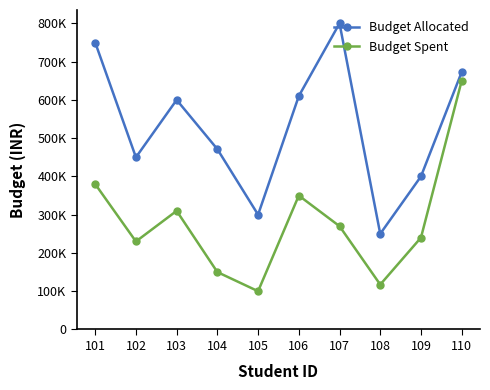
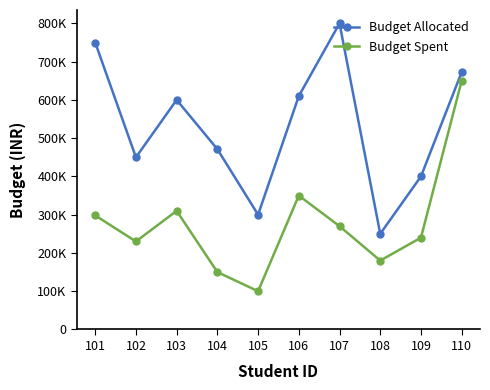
  {
    "Budget Allocated": {
      "101": 750000,
      "102": 450000,
      "103": 600000,
      "104": 470000,
      "105": 300000,
      "106": 610000,
      "107": 800000,
      "108": 250000,
      "109": 400000,
      "110": 670000
    },
    "Budget Spent": {
-     "101": 380000,
+     "101": 300000,
      "102": 230000,
      "103": 310000,
      "104": 150000,
      "105": 100000,
      "106": 350000,
      "107": 270000,
-     "108": 120000,
+     "108": 180000,
      "109": 240000,
      "110": 650000
    }
  }
